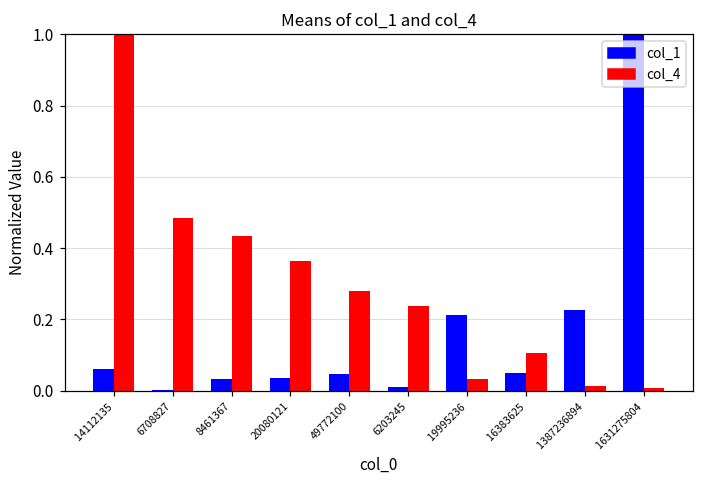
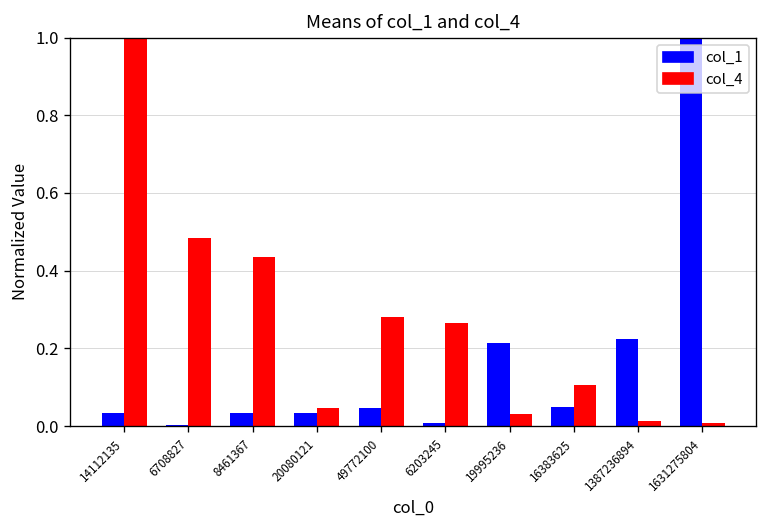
  {
    "col_1": {
-     "14112135": 0.06,
+     "14112135": 0.03,
      "8461367": 0.03,
      "20080121": 0.03,
      "49772100": 0.05,
      "6203245": 0.01,
      "19995236": 0.21,
      "16383625": 0.05,
      "1387236894": 0.23,
      "1631275804": 1.00
    },
    "col_4": {
      "14112135": 1.00,
      "6708827": 0.49,
      "8461367": 0.43,
-     "20080121": 0.37,
+     "20080121": 0.05,
      "49772100": 0.28,
-     "6203245": 0.24,
+     "6203245": 0.27,
      "19995236": 0.03,
      "16383625": 0.11,
      "1387236894": 0.01,
      "1631275804": 0.01
    }
  }
